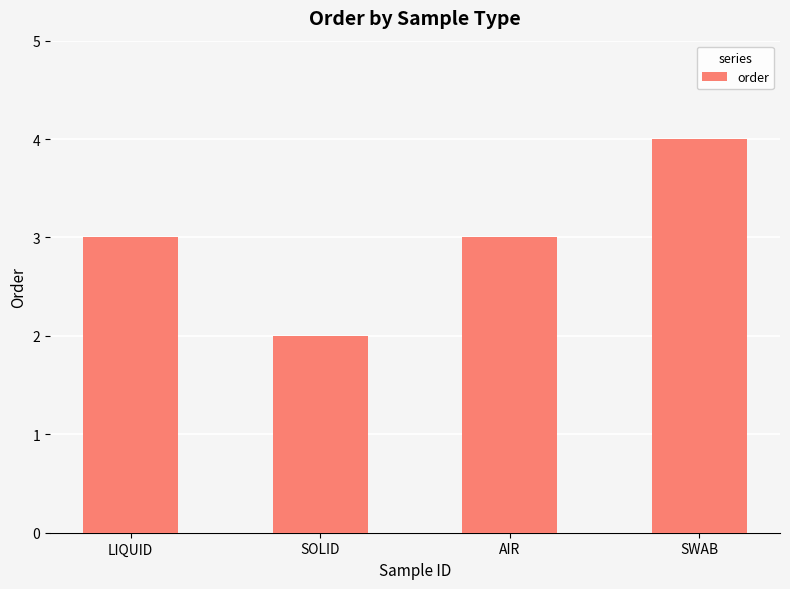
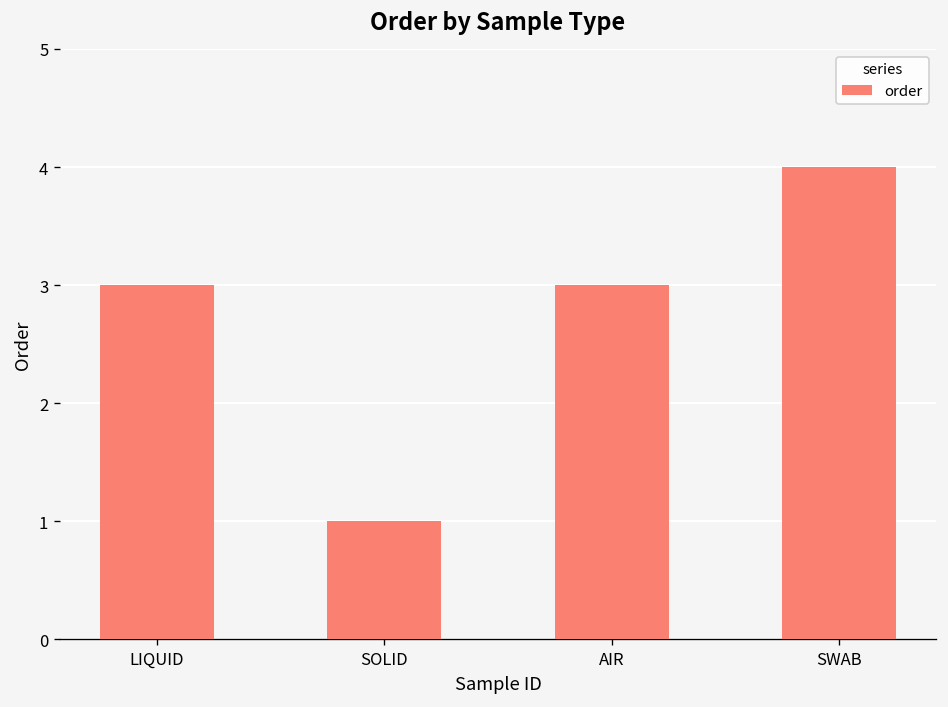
  {
    "LIQUID": 3,
-   "SOLID": 2,
+   "SOLID": 1,
    "AIR": 3,
    "SWAB": 4
  }
